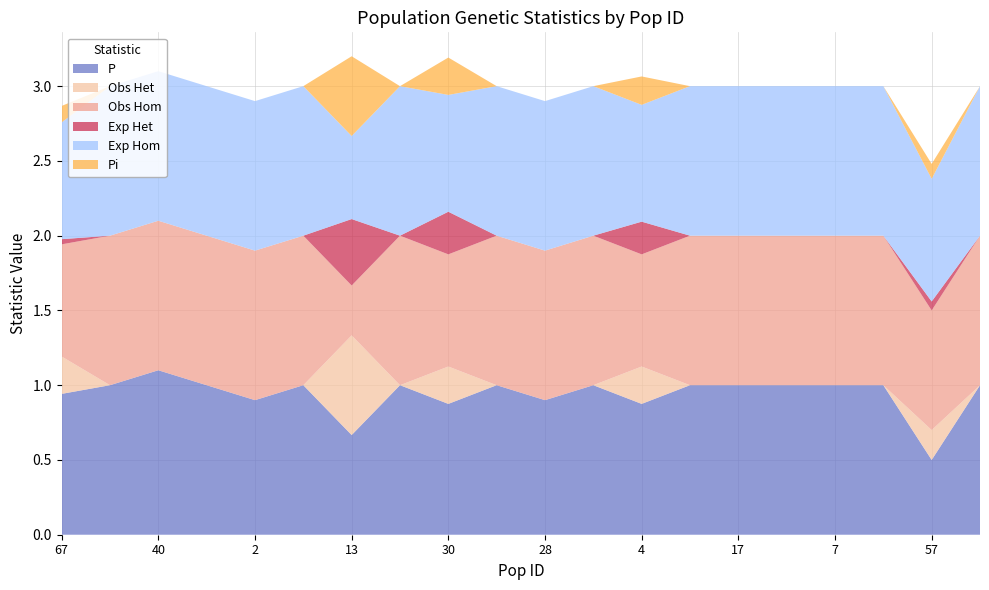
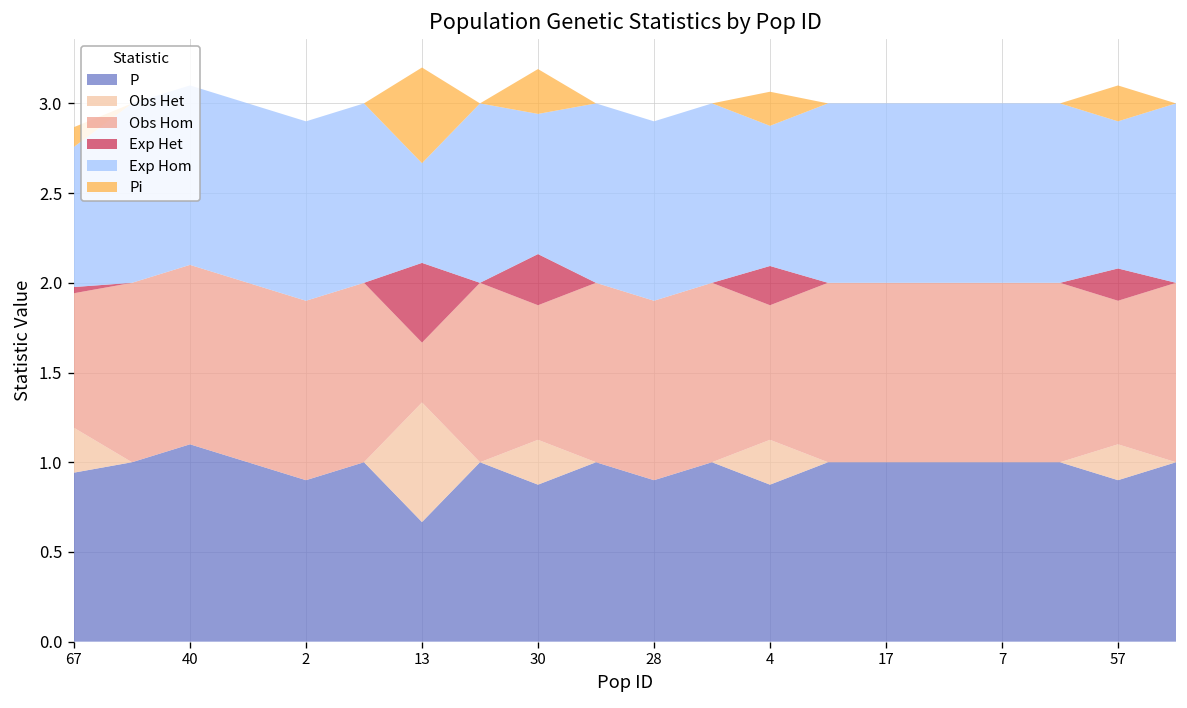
  {
    "P": {
      "67": 0.94,
      "30": 0.88,
      "4": 0.88,
-     "57": 0.5
+     "57": 0.9
    },
    "Exp Het": {
      "67": 0.03,
      "30": 0.29,
      "4": 0.22,
-     "57": 0.06
+     "57": 0.18
    },
    "Exp Hom": {
      "67": 0.78,
      "30": 0.78,
      "4": 0.78,
      "57": 0.82
    },
    "Pi": {
      "67": 0.1,
      "30": 0.25,
      "4": 0.2,
-     "57": 0.1
+     "57": 0.2
    }
  }
